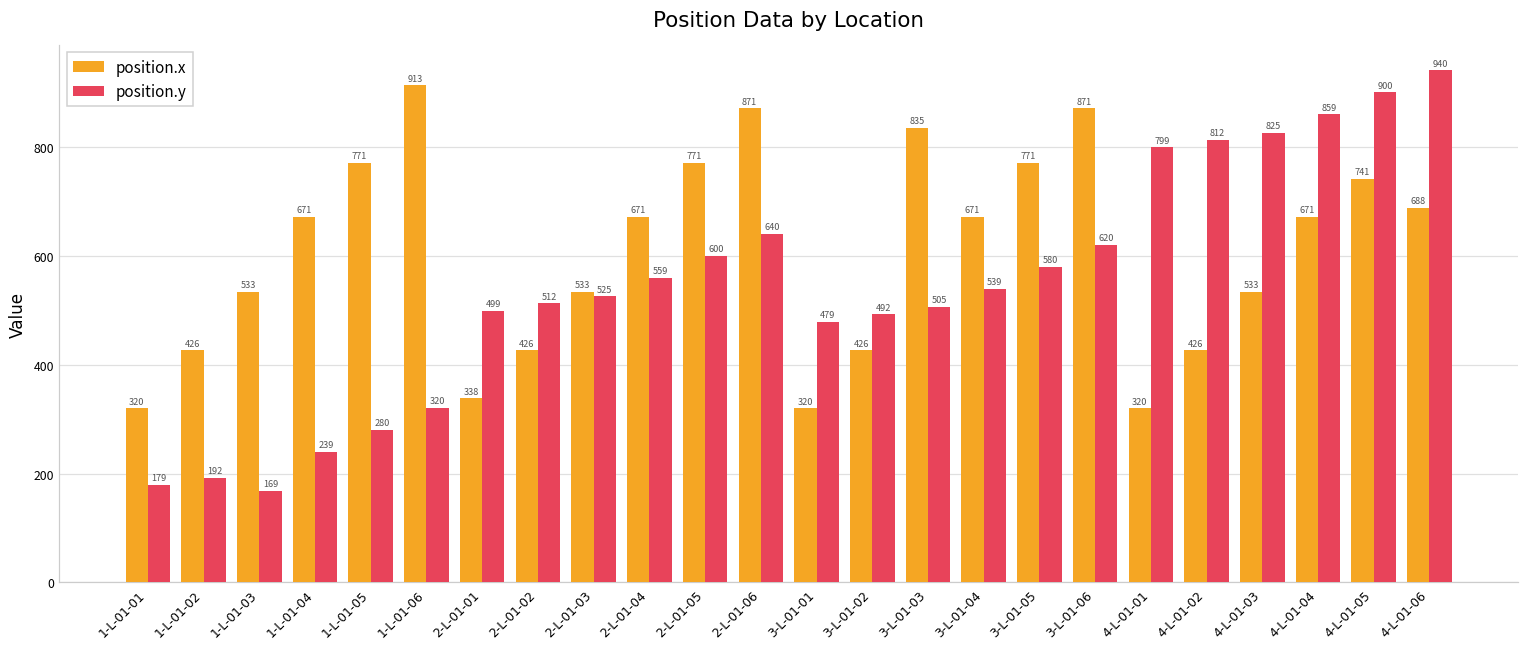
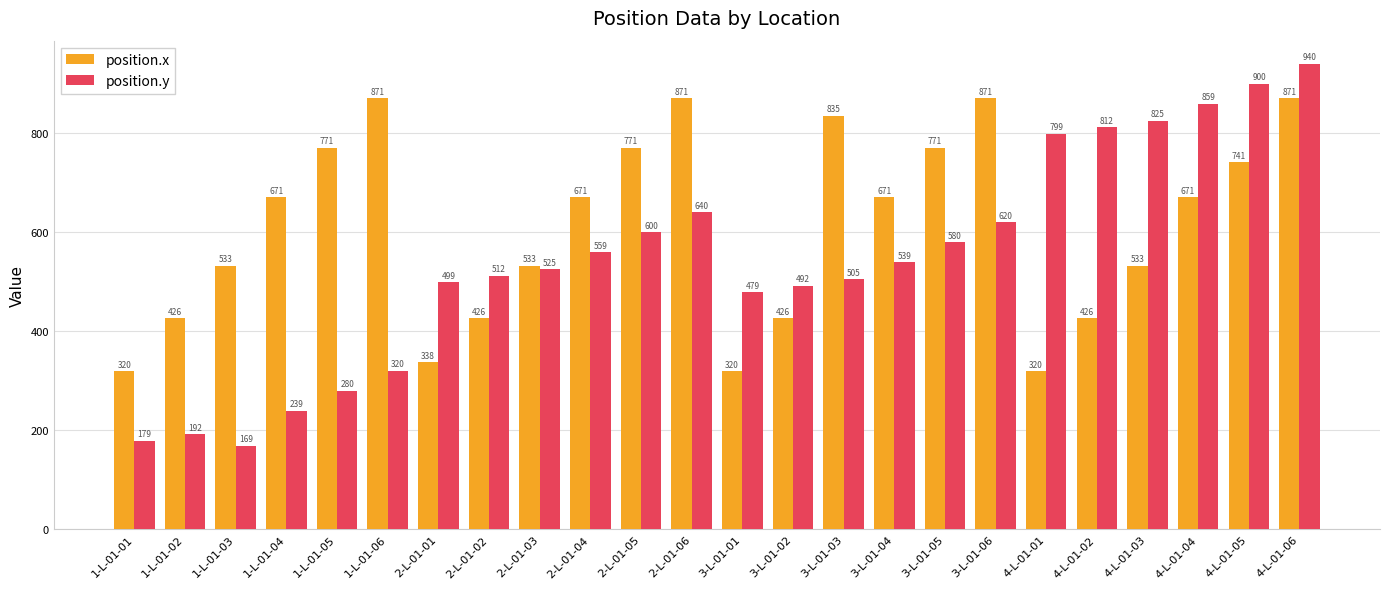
  {
    "position.x": {
      "1-L-01-01": 320,
      "1-L-01-02": 426,
      "1-L-01-03": 533,
      "1-L-01-04": 671,
      "1-L-01-05": 771,
-     "1-L-01-06": 913,
+     "1-L-01-06": 871,
      "2-L-01-01": 338,
      "2-L-01-02": 426,
      "2-L-01-03": 533,
      "2-L-01-04": 671,
      "2-L-01-05": 771,
      "2-L-01-06": 871,
      "3-L-01-01": 320,
      "3-L-01-02": 426,
      "3-L-01-03": 835,
      "3-L-01-04": 671,
      "3-L-01-05": 771,
      "3-L-01-06": 871,
      "4-L-01-01": 320,
      "4-L-01-02": 426,
      "4-L-01-03": 533,
      "4-L-01-04": 671,
      "4-L-01-05": 741,
-     "4-L-01-06": 688
+     "4-L-01-06": 871
    },
    "position.y": {
      "1-L-01-01": 179,
      "1-L-01-02": 192,
      "1-L-01-03": 169,
      "1-L-01-04": 239,
      "1-L-01-05": 280,
      "1-L-01-06": 320,
      "2-L-01-01": 499,
      "2-L-01-02": 512,
      "2-L-01-03": 525,
      "2-L-01-04": 559,
      "2-L-01-05": 600,
      "2-L-01-06": 640,
      "3-L-01-01": 479,
      "3-L-01-02": 492,
      "3-L-01-03": 505,
      "3-L-01-04": 539,
      "3-L-01-05": 580,
      "3-L-01-06": 620,
      "4-L-01-01": 799,
      "4-L-01-02": 812,
      "4-L-01-03": 825,
      "4-L-01-04": 859,
      "4-L-01-05": 900,
      "4-L-01-06": 940
    }
  }
